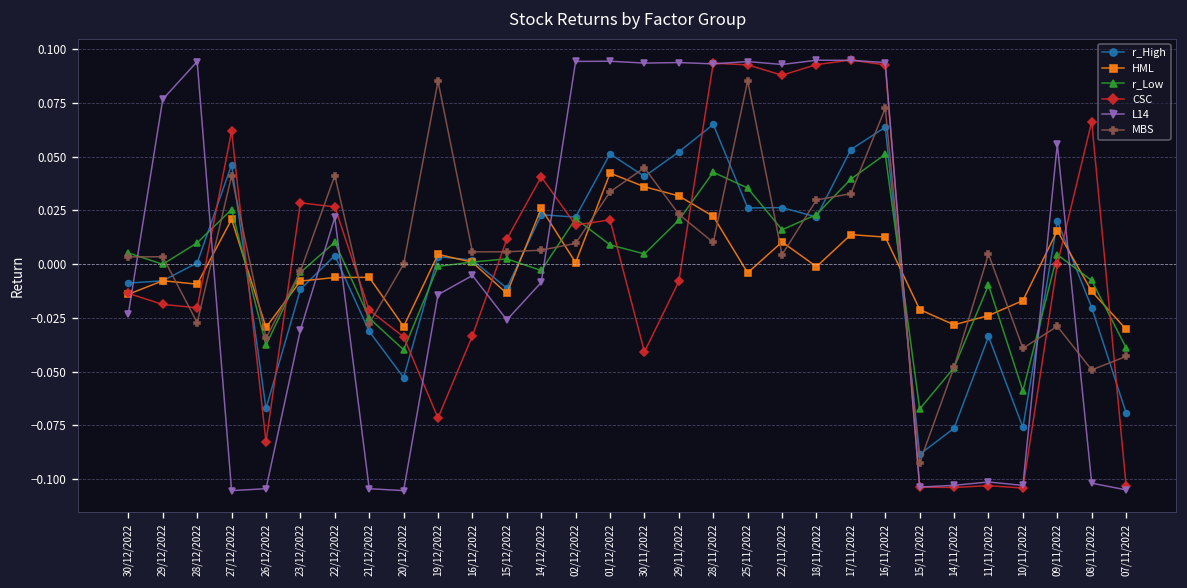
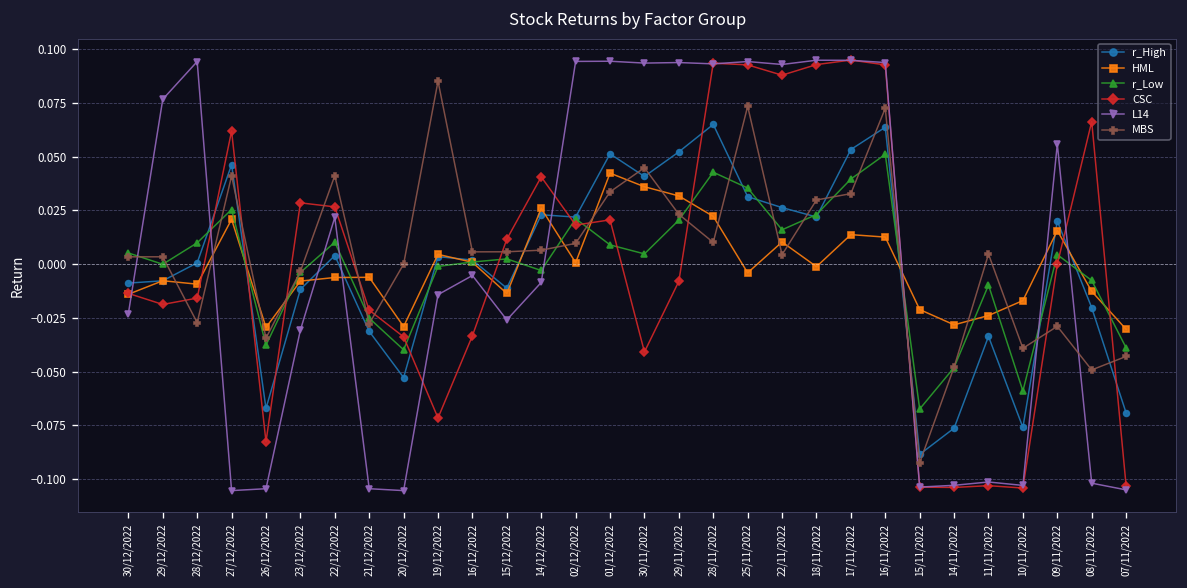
  {
    "r_High": {
      "30/12/2022": -0.009,
      "28/12/2022": 0.001,
      "27/12/2022": 0.046,
      "26/12/2022": -0.067,
      "23/12/2022": -0.012,
      "22/12/2022": 0.004,
      "21/12/2022": -0.031,
      "20/12/2022": -0.053,
      "15/12/2022": -0.011,
      "14/12/2022": 0.023,
      "01/12/2022": 0.051,
      "30/11/2022": 0.041,
      "29/11/2022": 0.052,
      "28/11/2022": 0.065,
-     "25/11/2022": 0.026,
+     "25/11/2022": 0.031,
      "22/11/2022": 0.026,
      "17/11/2022": 0.053,
      "16/11/2022": 0.064,
      "15/11/2022": -0.089,
      "14/11/2022": -0.076,
      "11/11/2022": -0.034,
      "10/11/2022": -0.076,
      "09/11/2022": 0.020,
      "08/11/2022": -0.020,
      "07/11/2022": -0.069
    },
    "HML": {
      "28/12/2022": -0.009,
      "27/12/2022": 0.021,
      "26/12/2022": -0.029,
      "23/12/2022": -0.008,
      "22/12/2022": -0.006,
      "21/12/2022": -0.006,
      "20/12/2022": -0.029,
      "15/12/2022": -0.014,
      "14/12/2022": 0.026,
      "02/12/2022": 0.001,
      "01/12/2022": 0.042,
      "30/11/2022": 0.036,
      "29/11/2022": 0.032,
      "28/11/2022": 0.022,
      "25/11/2022": -0.004,
      "22/11/2022": 0.010,
      "18/11/2022": -0.001,
      "17/11/2022": 0.014,
      "16/11/2022": 0.013,
      "15/11/2022": -0.021,
      "14/11/2022": -0.028,
      "11/11/2022": -0.024,
      "10/11/2022": -0.017,
      "09/11/2022": 0.016,
      "08/11/2022": -0.013,
      "07/11/2022": -0.030
    },
    "r_Low": {
      "30/12/2022": 0.005,
      "29/12/2022": 0.000,
      "28/12/2022": 0.010,
      "27/12/2022": 0.025,
      "26/12/2022": -0.038,
      "22/12/2022": 0.010,
      "21/12/2022": -0.025,
      "20/12/2022": -0.040,
      "19/12/2022": -0.001,
      "15/12/2022": 0.002,
      "14/12/2022": -0.003,
      "01/12/2022": 0.009,
      "30/11/2022": 0.005,
      "29/11/2022": 0.020,
      "28/11/2022": 0.043,
      "25/11/2022": 0.035,
      "22/11/2022": 0.016,
      "17/11/2022": 0.040,
      "16/11/2022": 0.051,
      "15/11/2022": -0.067,
      "11/11/2022": -0.010,
      "10/11/2022": -0.059,
      "09/11/2022": 0.004,
      "08/11/2022": -0.008,
      "07/11/2022": -0.039
    },
    "CSC": {
      "29/12/2022": -0.019,
-     "28/12/2022": -0.020,
+     "28/12/2022": -0.016,
      "27/12/2022": 0.062,
      "26/12/2022": -0.083,
      "23/12/2022": 0.029,
      "22/12/2022": 0.027,
      "21/12/2022": -0.021,
      "20/12/2022": -0.034,
      "19/12/2022": -0.072,
      "16/12/2022": -0.033,
      "15/12/2022": 0.012,
      "14/12/2022": 0.041,
      "02/12/2022": 0.018,
      "01/12/2022": 0.021,
      "30/11/2022": -0.041,
      "29/11/2022": -0.008,
      "25/11/2022": 0.093,
      "22/11/2022": 0.088,
      "18/11/2022": 0.093,
      "11/11/2022": -0.103,
      "09/11/2022": 0.000,
      "08/11/2022": 0.066,
      "07/11/2022": -0.103
    },
    "L14": {
      "30/12/2022": -0.023,
      "29/12/2022": 0.077,
      "28/12/2022": 0.094,
      "27/12/2022": -0.105,
      "26/12/2022": -0.104,
      "23/12/2022": -0.031,
      "22/12/2022": 0.022,
      "21/12/2022": -0.104,
      "20/12/2022": -0.105,
      "19/12/2022": -0.014,
      "16/12/2022": -0.005,
      "15/12/2022": -0.026,
      "14/12/2022": -0.008,
      "02/12/2022": 0.094,
      "01/12/2022": 0.094,
      "30/11/2022": 0.094,
      "29/11/2022": 0.094,
      "25/11/2022": 0.094,
      "22/11/2022": 0.093,
      "18/11/2022": 0.095,
      "11/11/2022": -0.101,
      "09/11/2022": 0.056,
      "08/11/2022": -0.102,
      "07/11/2022": -0.105
    },
    "MBS": {
      "30/12/2022": 0.003,
      "29/12/2022": 0.003,
      "28/12/2022": -0.027,
      "27/12/2022": 0.041,
      "26/12/2022": -0.034,
      "22/12/2022": 0.041,
      "21/12/2022": -0.028,
      "20/12/2022": 0.000,
      "19/12/2022": 0.085,
      "16/12/2022": 0.006,
      "15/12/2022": 0.006,
      "14/12/2022": 0.007,
      "02/12/2022": 0.010,
      "01/12/2022": 0.034,
      "30/11/2022": 0.045,
      "29/11/2022": 0.023,
      "28/11/2022": 0.010,
-     "25/11/2022": 0.085,
+     "25/11/2022": 0.073,
      "22/11/2022": 0.004,
      "18/11/2022": 0.030,
      "17/11/2022": 0.033,
      "16/11/2022": 0.073,
      "15/11/2022": -0.092,
      "11/11/2022": 0.005,
      "10/11/2022": -0.039,
      "09/11/2022": -0.029,
      "08/11/2022": -0.049,
      "07/11/2022": -0.043
    }
  }
